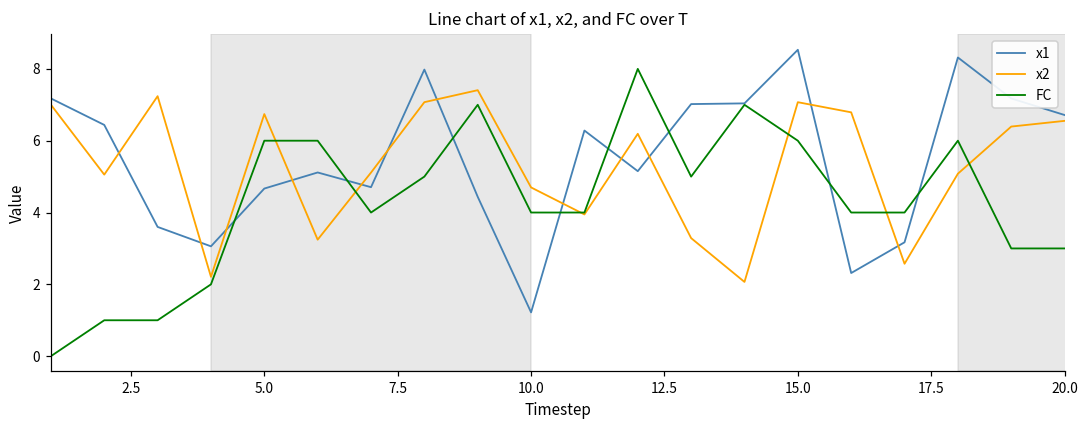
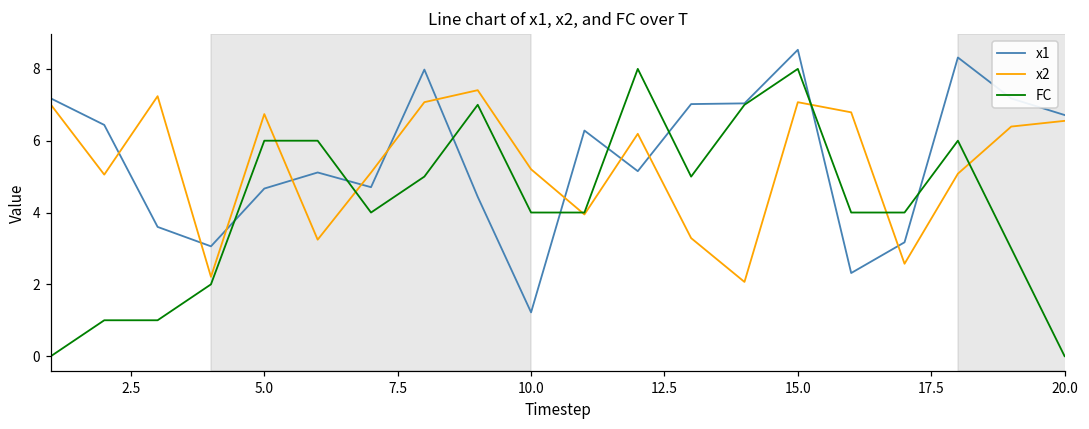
  {
    "x1": {
      "5.0": 4.7,
      "10.0": 1.2,
      "15.0": 8.5,
      "20.0": 6.7
    },
    "x2": {
      "5.0": 6.7,
-     "10.0": 4.7,
+     "10.0": 5.2,
      "15.0": 7.1,
      "20.0": 6.6
    },
    "FC": {
      "5.0": 6,
      "10.0": 4,
-     "15.0": 6,
-     "20.0": 3
+     "15.0": 8,
+     "20.0": 0
    }
  }
